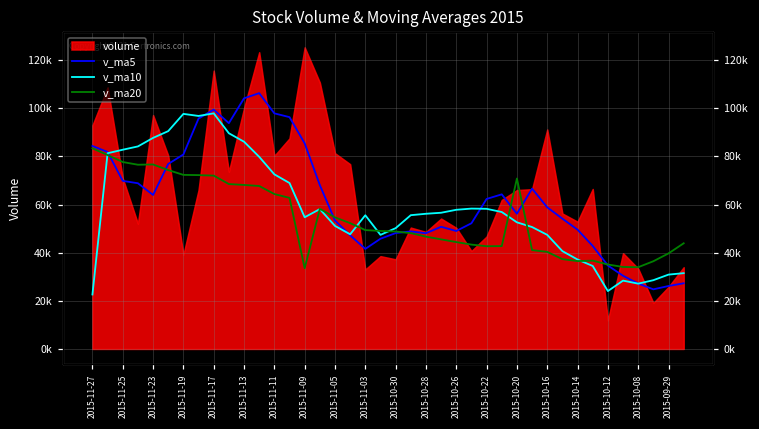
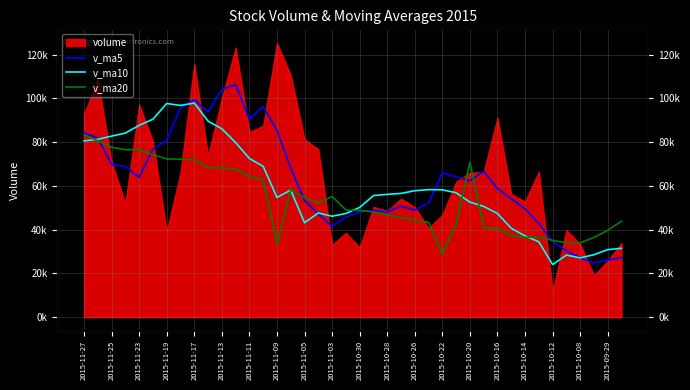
  {
    "volume": {
      "2015-11-27": 93000,
      "2015-11-23": 97000,
      "2015-11-19": 39000,
      "2015-11-17": 116000,
      "2015-11-13": 100000,
-     "2015-11-11": 80000,
+     "2015-11-11": 85000,
      "2015-11-09": 125000,
      "2015-11-05": 81000,
      "2015-11-03": 33000,
-     "2015-10-30": 37000,
+     "2015-10-30": 32000,
      "2015-10-26": 50000,
      "2015-10-22": 47000,
      "2015-10-20": 66000,
      "2015-10-16": 91000,
      "2015-10-14": 53000,
      "2015-10-12": 12000
    },
    "v_ma5": {
      "2015-11-23": 64000,
      "2015-11-19": 81000,
      "2015-11-17": 99000,
      "2015-11-13": 104000,
-     "2015-11-11": 98000,
+     "2015-11-11": 91000,
      "2015-11-09": 85000,
      "2015-11-05": 53000,
      "2015-11-03": 42000,
      "2015-10-26": 49000,
-     "2015-10-22": 62000,
-     "2015-10-20": 56000,
+     "2015-10-22": 66000,
+     "2015-10-20": 62000,
      "2015-10-16": 59000,
      "2015-10-14": 50000
    },
    "v_ma10": {
-     "2015-11-27": 23000,
+     "2015-11-27": 81000,
      "2015-11-25": 83000,
      "2015-11-23": 88000,
      "2015-11-19": 98000,
      "2015-11-17": 98000,
      "2015-11-13": 86000,
      "2015-11-11": 73000,
      "2015-11-09": 55000,
-     "2015-11-05": 51000,
-     "2015-11-03": 56000,
+     "2015-11-05": 43000,
+     "2015-11-03": 46000,
      "2015-10-30": 50000,
      "2015-10-28": 56000,
      "2015-10-26": 58000,
      "2015-10-22": 58000,
      "2015-10-20": 53000,
      "2015-10-16": 47000,
      "2015-10-12": 24000,
      "2015-09-29": 31000
    },
    "v_ma20": {
      "2015-11-25": 78000,
      "2015-11-23": 77000,
      "2015-11-19": 72000,
      "2015-11-17": 72000,
      "2015-11-13": 68000,
      "2015-11-11": 64000,
      "2015-11-09": 34000,
      "2015-11-05": 55000,
-     "2015-11-03": 49000,
+     "2015-11-03": 55000,
      "2015-10-28": 47000,
      "2015-10-26": 44000,
-     "2015-10-22": 43000,
+     "2015-10-22": 29000,
      "2015-10-20": 71000,
      "2015-10-16": 40000,
      "2015-09-29": 40000
    }
  }
